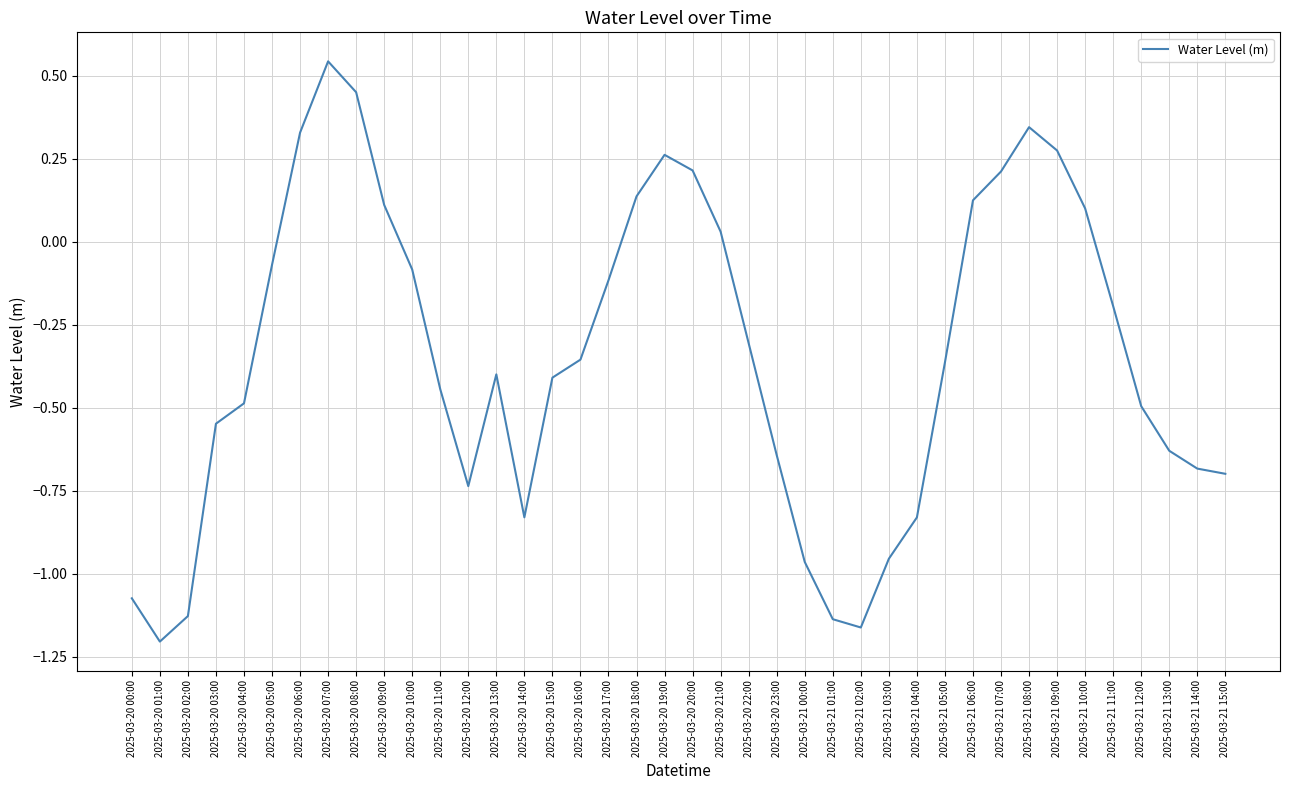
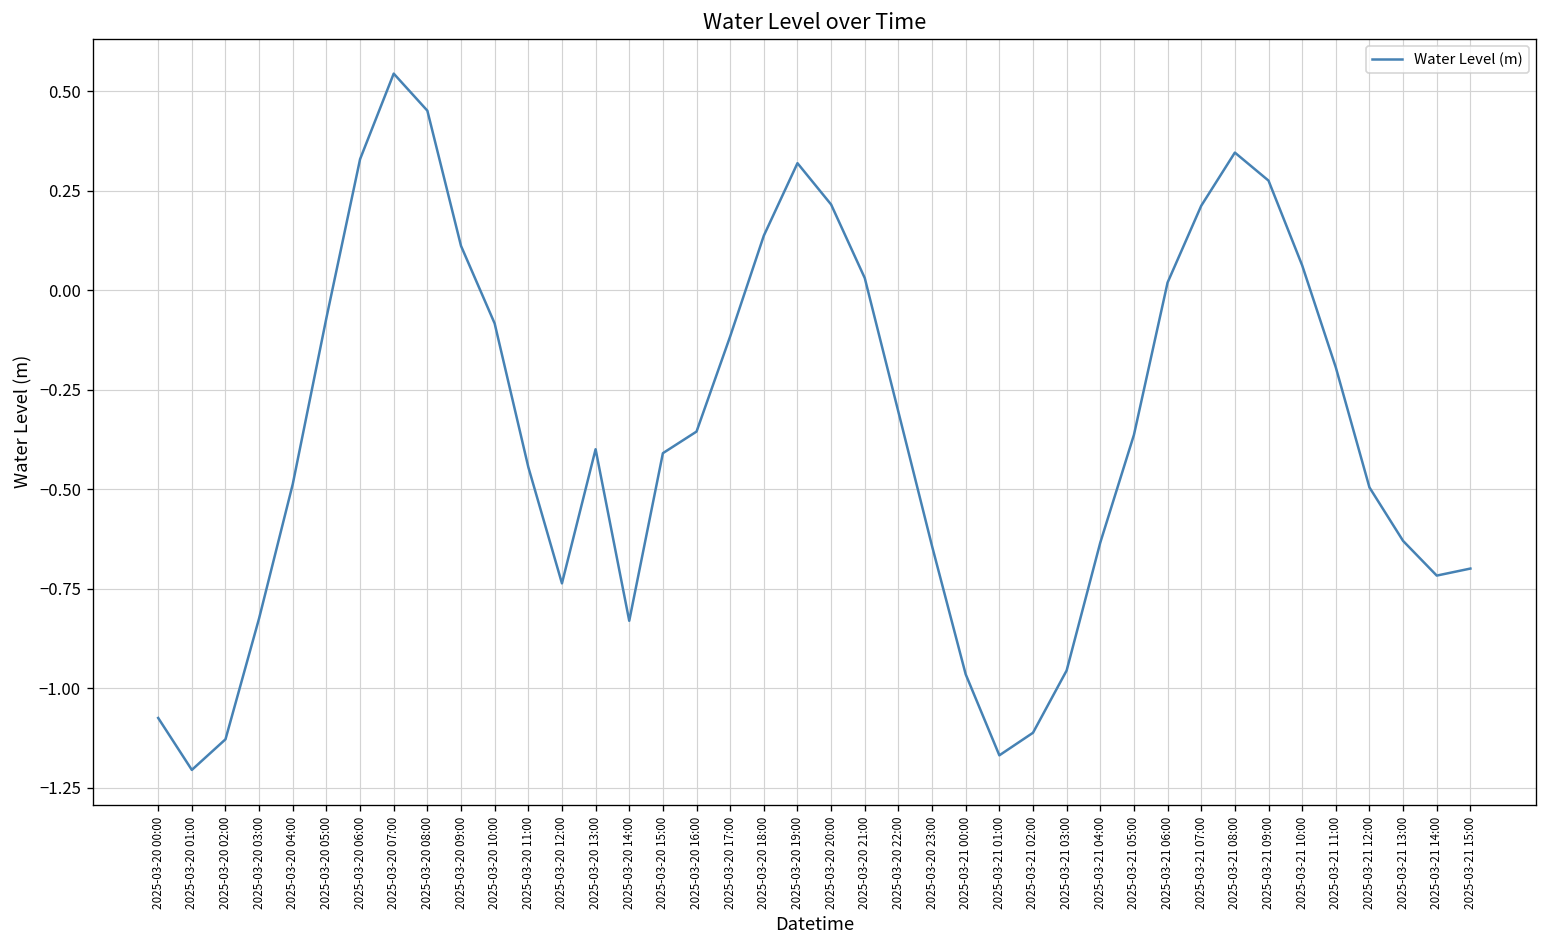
  {
    "2025-03-20 00:00": -1.07,
    "2025-03-20 01:00": -1.20,
    "2025-03-20 02:00": -1.13,
-   "2025-03-20 03:00": -0.55,
+   "2025-03-20 03:00": -0.82,
    "2025-03-20 04:00": -0.49,
    "2025-03-20 05:00": -0.07,
    "2025-03-20 06:00": 0.33,
    "2025-03-20 07:00": 0.54,
    "2025-03-20 08:00": 0.45,
    "2025-03-20 09:00": 0.11,
    "2025-03-20 10:00": -0.08,
    "2025-03-20 11:00": -0.44,
    "2025-03-20 12:00": -0.74,
    "2025-03-20 13:00": -0.40,
    "2025-03-20 14:00": -0.83,
    "2025-03-20 15:00": -0.41,
    "2025-03-20 16:00": -0.36,
    "2025-03-20 17:00": -0.12,
    "2025-03-20 18:00": 0.14,
-   "2025-03-20 19:00": 0.26,
+   "2025-03-20 19:00": 0.32,
    "2025-03-20 20:00": 0.22,
    "2025-03-20 21:00": 0.03,
    "2025-03-20 22:00": -0.31,
    "2025-03-20 23:00": -0.64,
    "2025-03-21 00:00": -0.96,
-   "2025-03-21 01:00": -1.14,
-   "2025-03-21 02:00": -1.16,
+   "2025-03-21 01:00": -1.17,
+   "2025-03-21 02:00": -1.11,
    "2025-03-21 03:00": -0.96,
-   "2025-03-21 04:00": -0.83,
+   "2025-03-21 04:00": -0.63,
    "2025-03-21 05:00": -0.36,
-   "2025-03-21 06:00": 0.13,
+   "2025-03-21 06:00": 0.02,
    "2025-03-21 07:00": 0.21,
    "2025-03-21 08:00": 0.35,
    "2025-03-21 09:00": 0.28,
-   "2025-03-21 10:00": 0.10,
+   "2025-03-21 10:00": 0.06,
    "2025-03-21 11:00": -0.19,
    "2025-03-21 12:00": -0.50,
    "2025-03-21 13:00": -0.63,
-   "2025-03-21 14:00": -0.68,
+   "2025-03-21 14:00": -0.72,
    "2025-03-21 15:00": -0.70
  }
